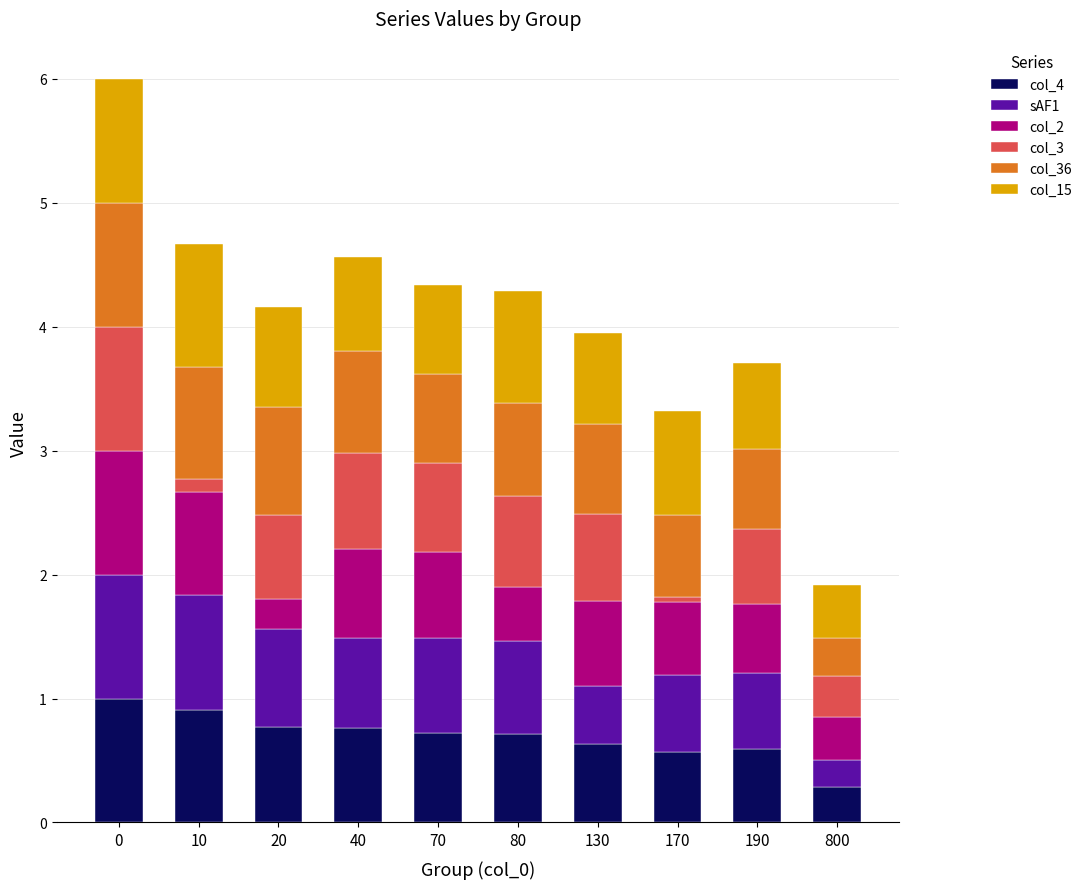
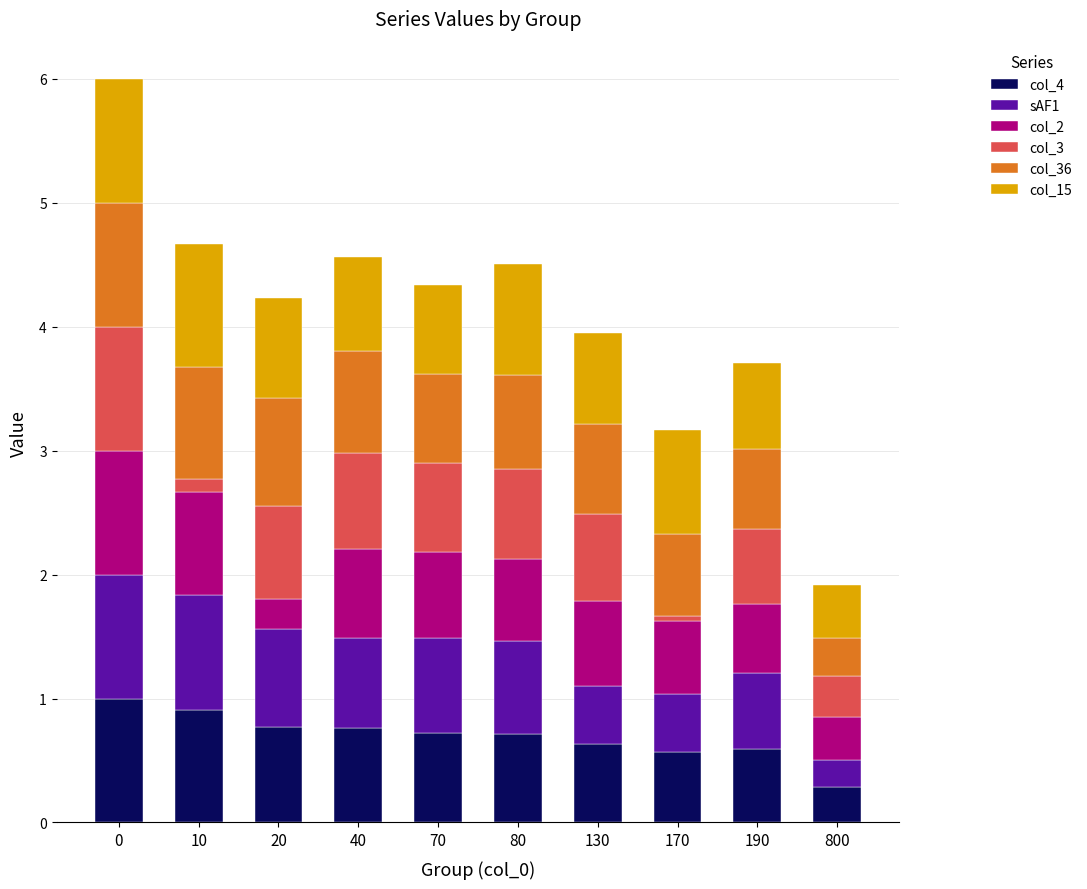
  {
    "col_4": {
      "0": 1.00,
      "10": 0.91,
      "20": 0.77,
      "40": 0.76,
      "70": 0.72,
      "80": 0.72,
      "130": 0.63,
      "170": 0.57,
      "190": 0.59,
      "800": 0.28
    },
    "sAF1": {
      "0": 1.00,
      "10": 0.93,
      "20": 0.79,
      "40": 0.73,
      "70": 0.77,
      "80": 0.75,
      "130": 0.47,
-     "170": 0.63,
+     "170": 0.47,
      "190": 0.62,
      "800": 0.22
    },
    "col_2": {
      "0": 1.00,
      "10": 0.83,
      "20": 0.24,
      "40": 0.72,
      "70": 0.69,
-     "80": 0.44,
+     "80": 0.66,
      "130": 0.69,
      "170": 0.58,
      "190": 0.56,
      "800": 0.35
    },
    "col_3": {
      "0": 1.00,
      "10": 0.10,
-     "20": 0.68,
+     "20": 0.76,
      "40": 0.77,
      "70": 0.72,
      "80": 0.73,
      "130": 0.70,
      "170": 0.05,
      "190": 0.60,
      "800": 0.33
    }
  }
